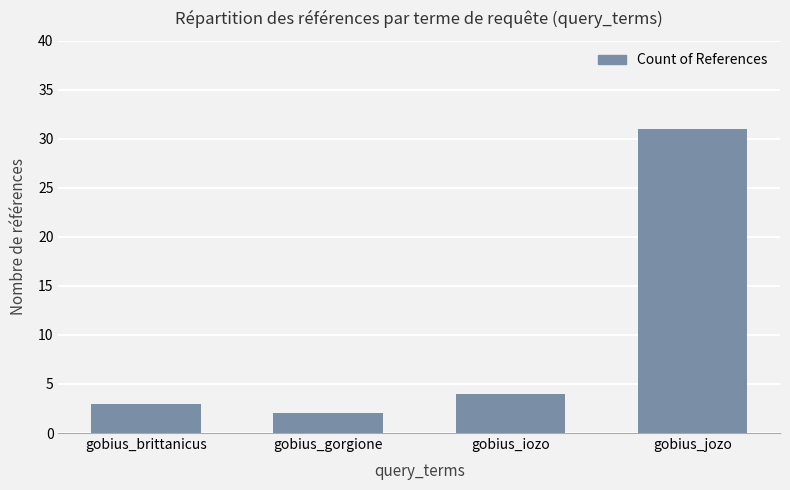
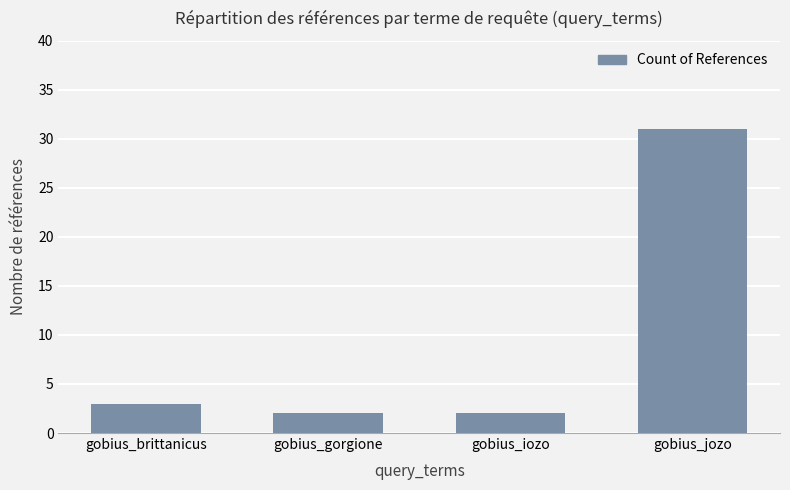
  {
    "gobius_brittanicus": 3,
    "gobius_gorgione": 2,
-   "gobius_iozo": 4,
+   "gobius_iozo": 2,
    "gobius_jozo": 31
  }
